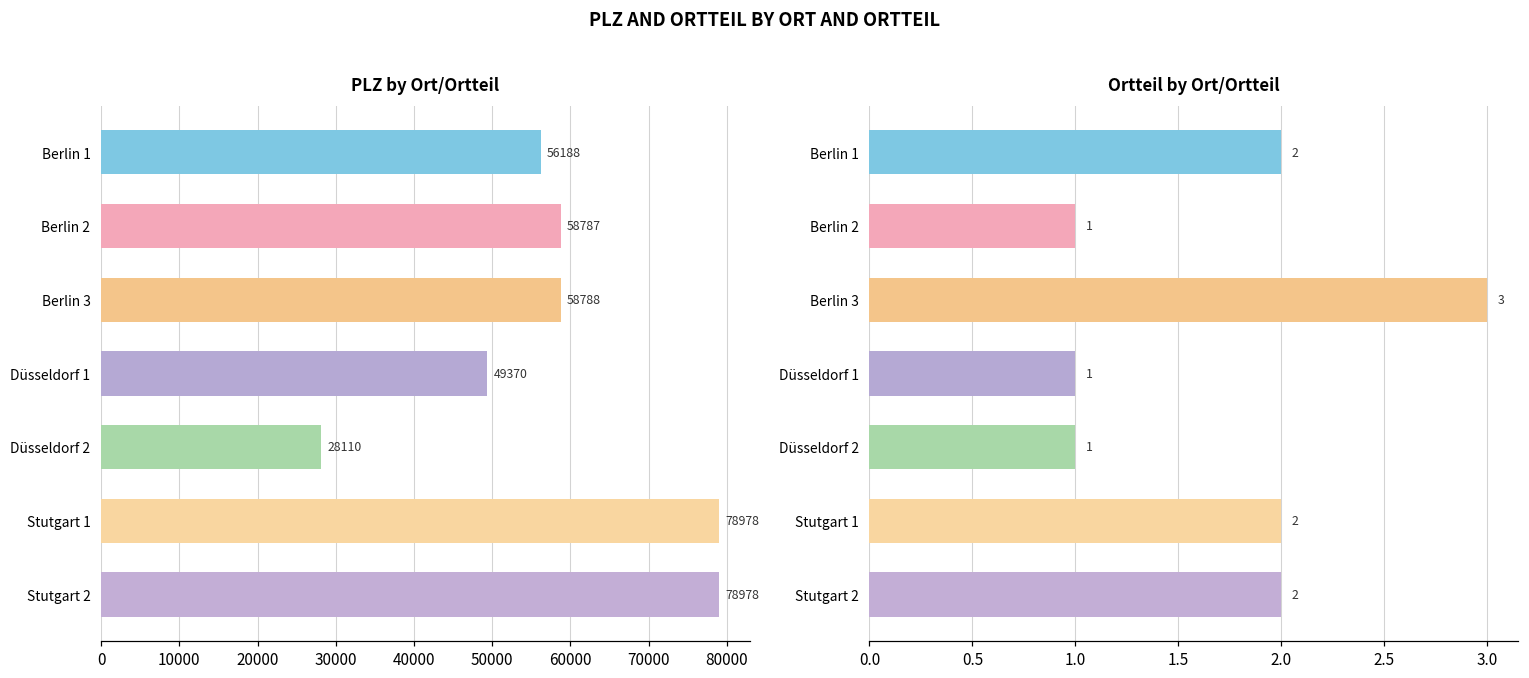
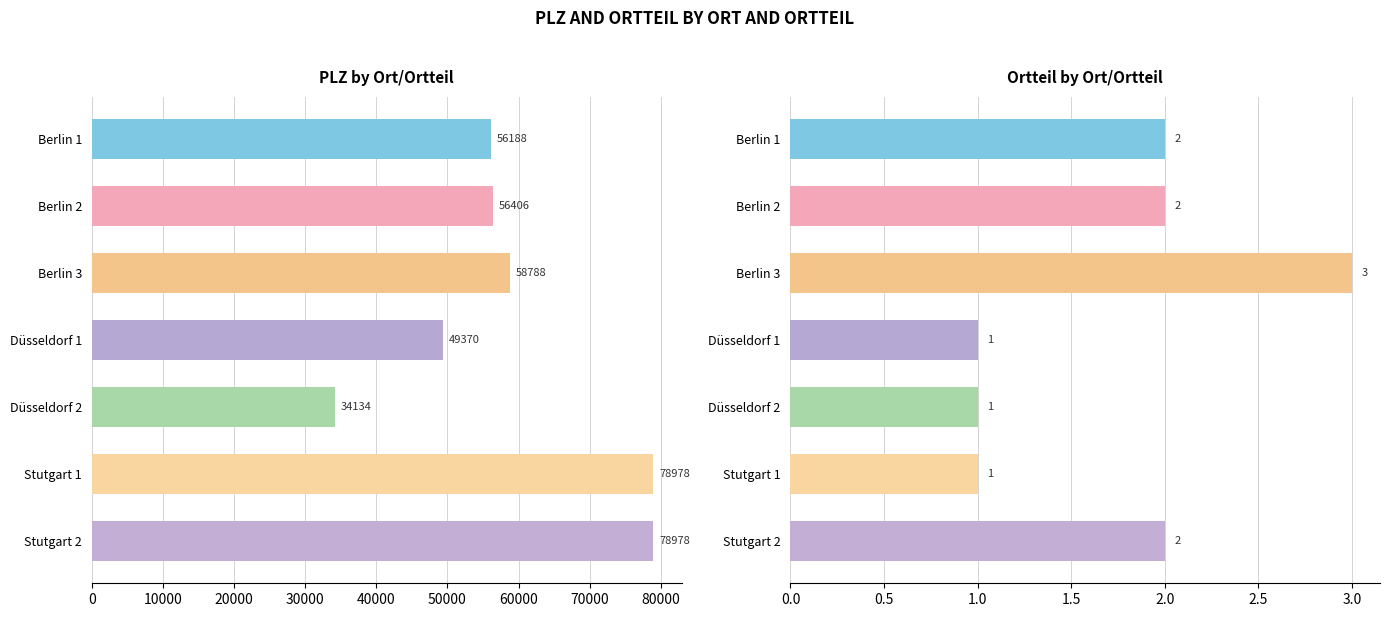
  {
    "PLZ by Ort/Ortteil": {
      "Berlin 1": 56188,
-     "Berlin 2": 58787,
+     "Berlin 2": 56406,
      "Berlin 3": 58788,
      "Düsseldorf 1": 49370,
-     "Düsseldorf 2": 28110,
+     "Düsseldorf 2": 34134,
      "Stutgart 1": 78978,
      "Stutgart 2": 78978
    },
    "Ortteil by Ort/Ortteil": {
      "Berlin 1": 2,
-     "Berlin 2": 1,
+     "Berlin 2": 2,
      "Berlin 3": 3,
      "Düsseldorf 1": 1,
      "Düsseldorf 2": 1,
-     "Stutgart 1": 2,
+     "Stutgart 1": 1,
      "Stutgart 2": 2
    }
  }
